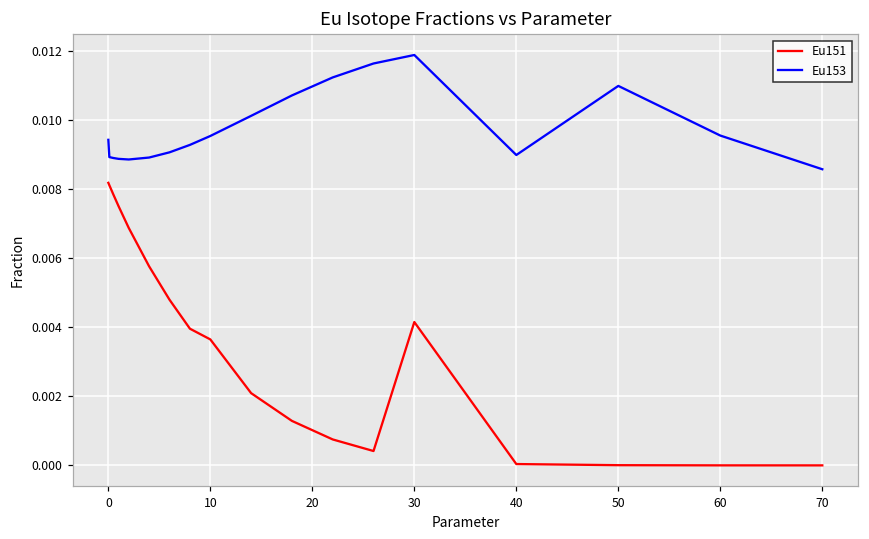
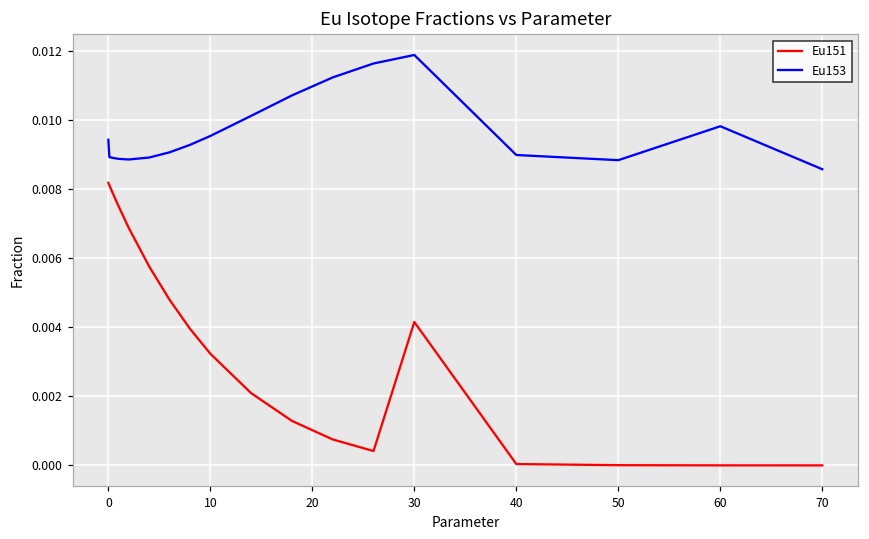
  {
    "Eu151": {
      "0": 0.0082,
-     "10": 0.0036,
+     "10": 0.0032,
      "30": 0.0041,
      "40": 0.0000,
      "50": 0.0000,
      "60": 0.0000,
      "70": 0.0000
    },
    "Eu153": {
      "0": 0.0094,
      "10": 0.0095,
      "30": 0.0119,
      "40": 0.0090,
-     "50": 0.0110,
-     "60": 0.0095,
+     "50": 0.0088,
+     "60": 0.0098,
      "70": 0.0086
    }
  }
